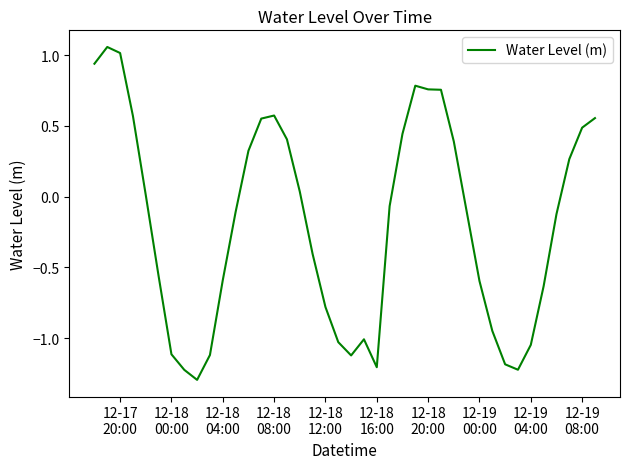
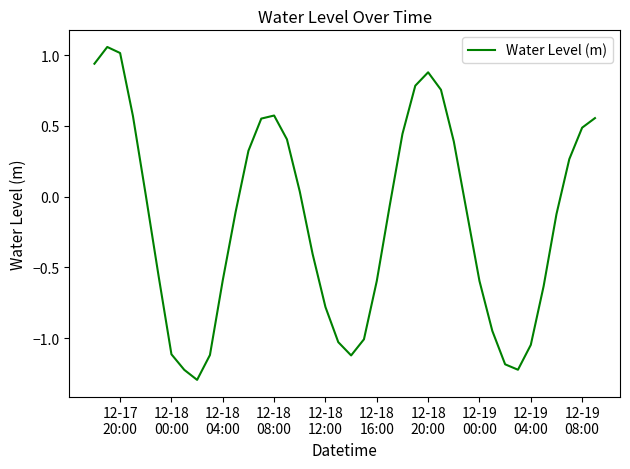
  {
    "12-17 20:00": 1.01,
    "12-18 00:00": -1.11,
    "12-18 04:00": -0.59,
    "12-18 08:00": 0.57,
    "12-18 12:00": -0.78,
-   "12-18 16:00": -1.21,
-   "12-18 20:00": 0.76,
+   "12-18 16:00": -0.60,
+   "12-18 20:00": 0.88,
    "12-19 00:00": -0.60,
    "12-19 04:00": -1.05,
    "12-19 08:00": 0.49
  }
